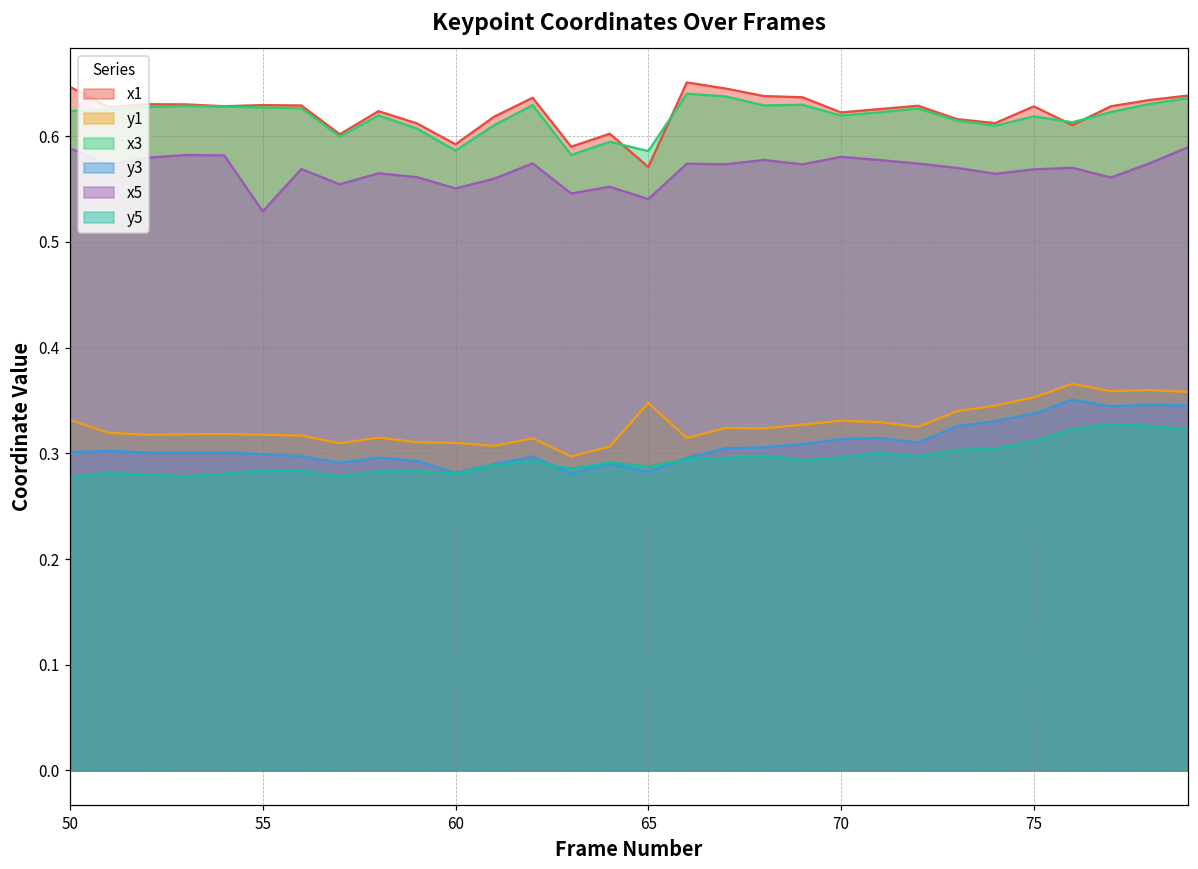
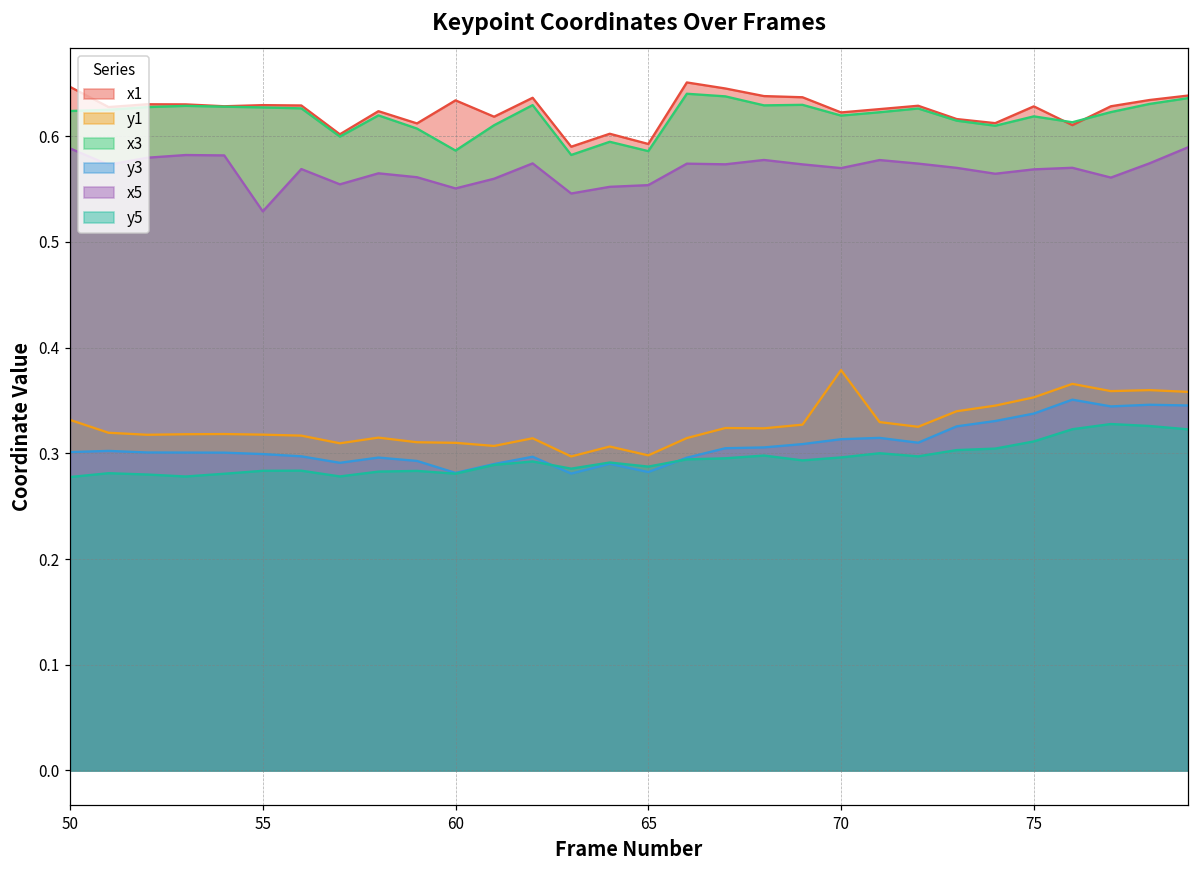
  {
    "x1": {
      "50": 0.65,
-     "60": 0.59,
-     "65": 0.57,
+     "60": 0.63,
+     "65": 0.59,
      "70": 0.62,
      "75": 0.63
    },
    "y1": {
      "50": 0.33,
      "55": 0.32,
      "60": 0.31,
-     "65": 0.35,
-     "70": 0.33,
+     "65": 0.30,
+     "70": 0.38,
      "75": 0.35
    },
    "x5": {
      "50": 0.59,
      "55": 0.53,
      "60": 0.55,
-     "65": 0.54,
-     "70": 0.58,
+     "65": 0.55,
+     "70": 0.57,
      "75": 0.57
    }
  }
